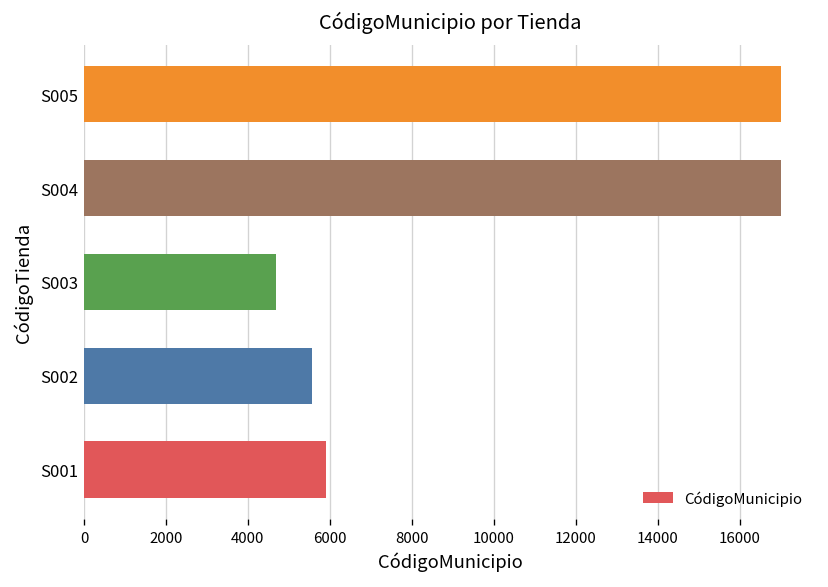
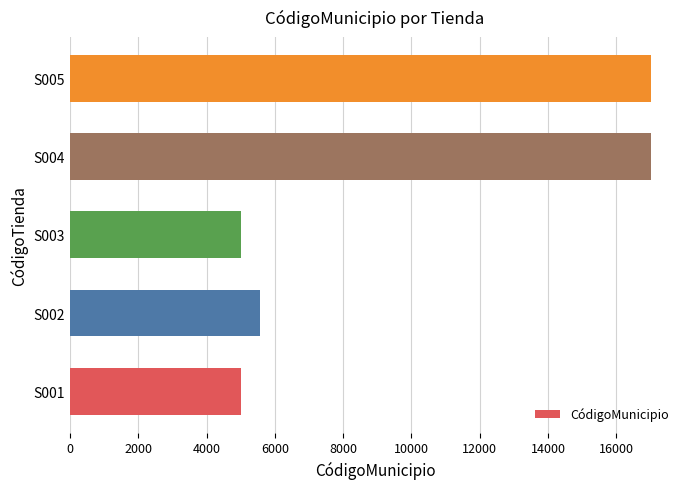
  {
    "S005": 17000,
    "S004": 17000,
-   "S003": 4700,
+   "S003": 5000,
    "S002": 5600,
-   "S001": 5900
+   "S001": 5000
  }
